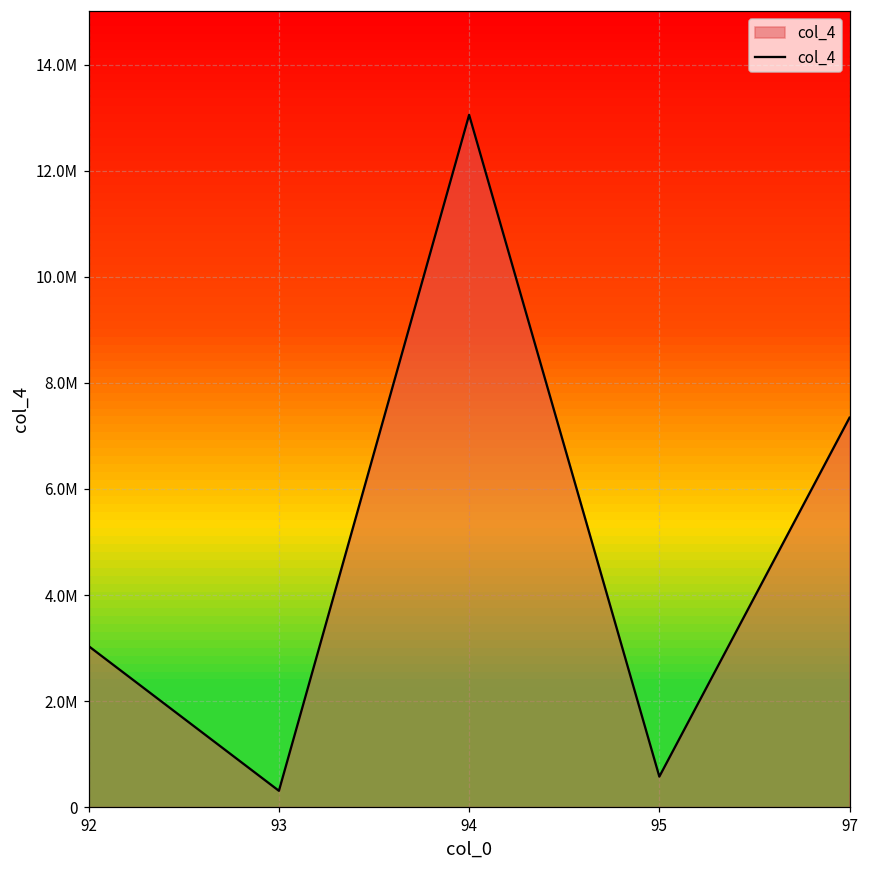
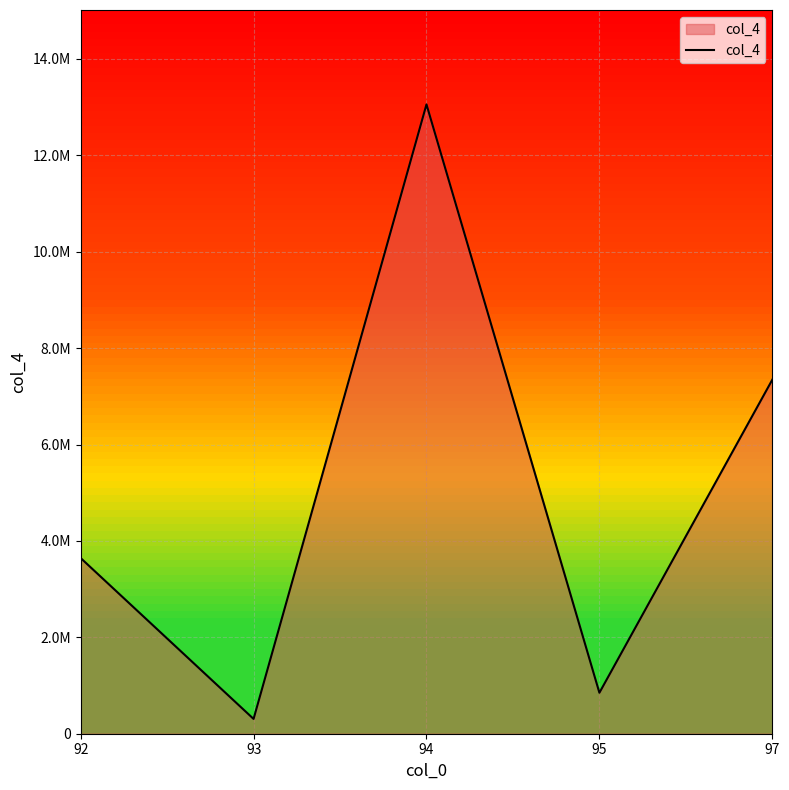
  {
-   "92": 3000000,
+   "92": 3600000,
    "93": 300000,
    "94": 13100000,
-   "95": 600000,
+   "95": 900000,
    "97": 7300000
  }
